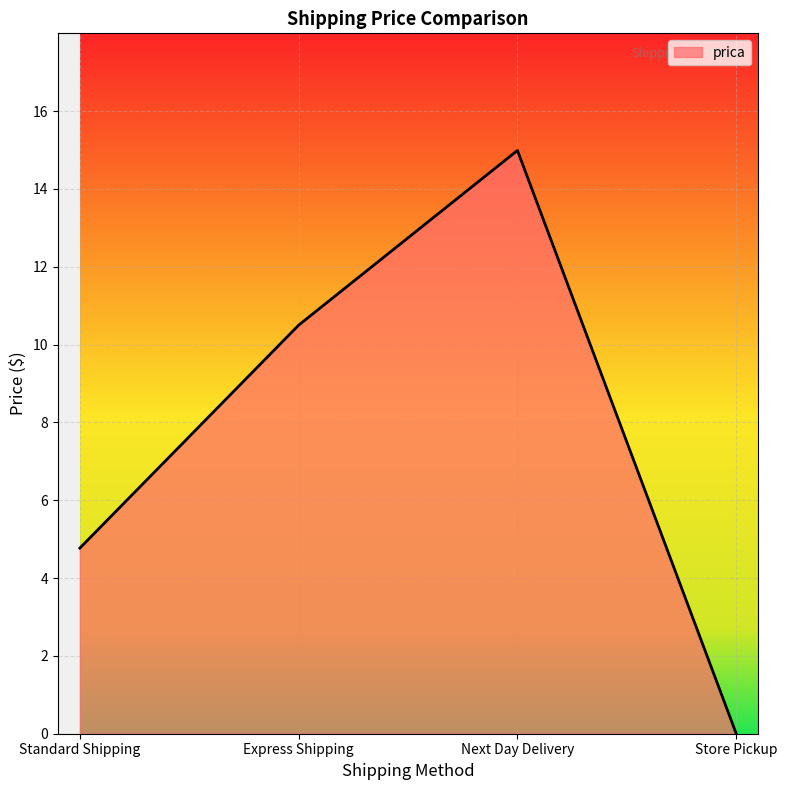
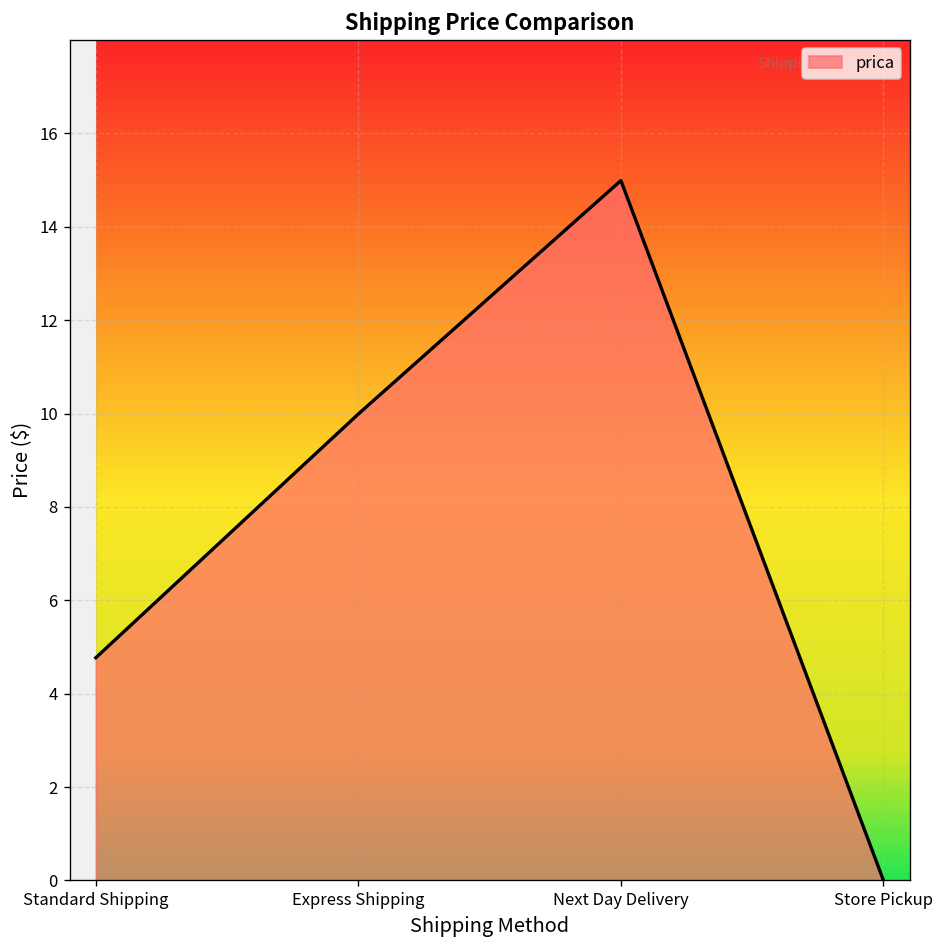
  {
    "Standard Shipping": 4.8,
-   "Express Shipping": 10.5,
+   "Express Shipping": 10.0,
    "Next Day Delivery": 15.0,
    "Store Pickup": 0.0
  }
